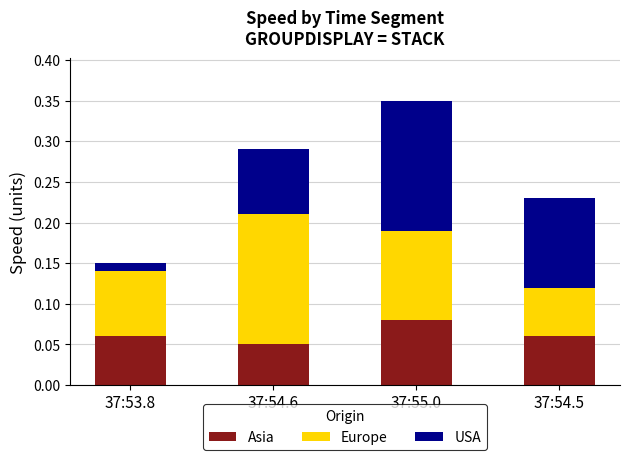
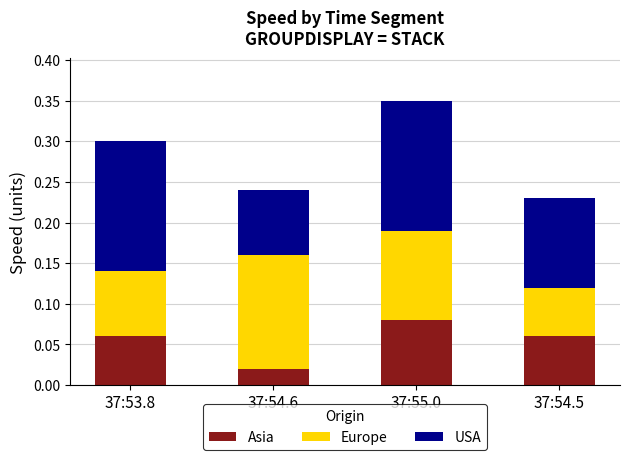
  {
    "Asia": {
      "37:53.8": 0.06,
-     "37:54.6": 0.05,
+     "37:54.6": 0.02,
      "37:55.0": 0.08,
      "37:54.5": 0.06
    },
    "Europe": {
      "37:53.8": 0.08,
-     "37:54.6": 0.16,
+     "37:54.6": 0.14,
      "37:55.0": 0.11,
      "37:54.5": 0.06
    },
    "USA": {
-     "37:53.8": 0.01,
+     "37:53.8": 0.16,
      "37:54.6": 0.08,
      "37:55.0": 0.16,
      "37:54.5": 0.11
    }
  }
